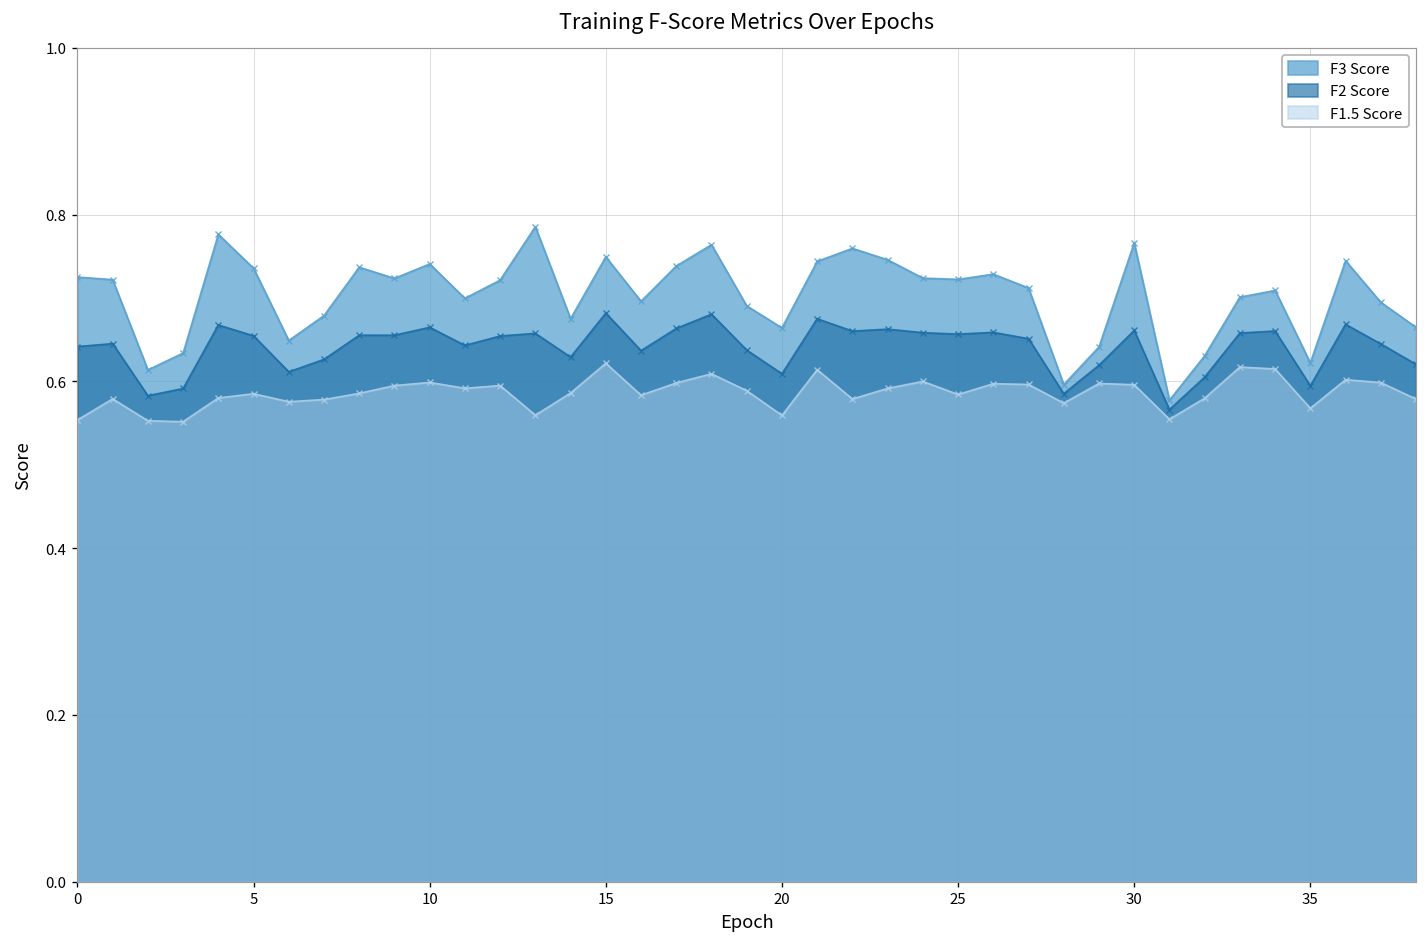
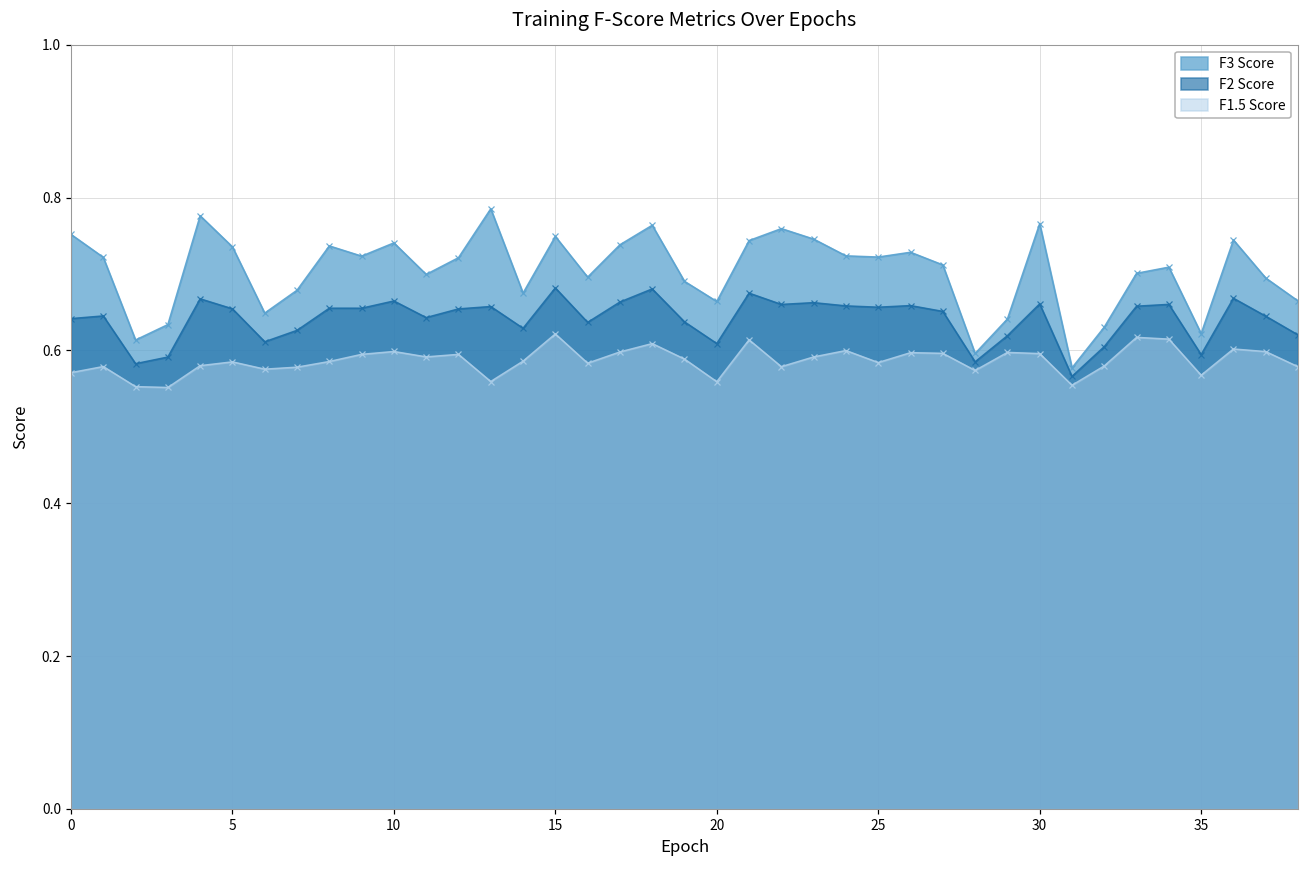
  {
    "F3 Score": {
-     "0": 0.73,
+     "0": 0.75,
      "5": 0.74,
      "10": 0.74,
      "15": 0.75,
      "20": 0.66,
      "25": 0.72,
      "30": 0.77,
      "35": 0.62
    },
    "F2 Score": {
      "0": 0.64,
      "5": 0.65,
      "10": 0.66,
      "15": 0.68,
      "20": 0.61,
      "25": 0.66,
      "30": 0.66,
      "35": 0.59
    },
    "F1.5 Score": {
-     "0": 0.55,
+     "0": 0.57,
      "5": 0.59,
      "10": 0.60,
      "15": 0.62,
      "20": 0.56,
      "25": 0.58,
      "30": 0.60,
      "35": 0.57
    }
  }
